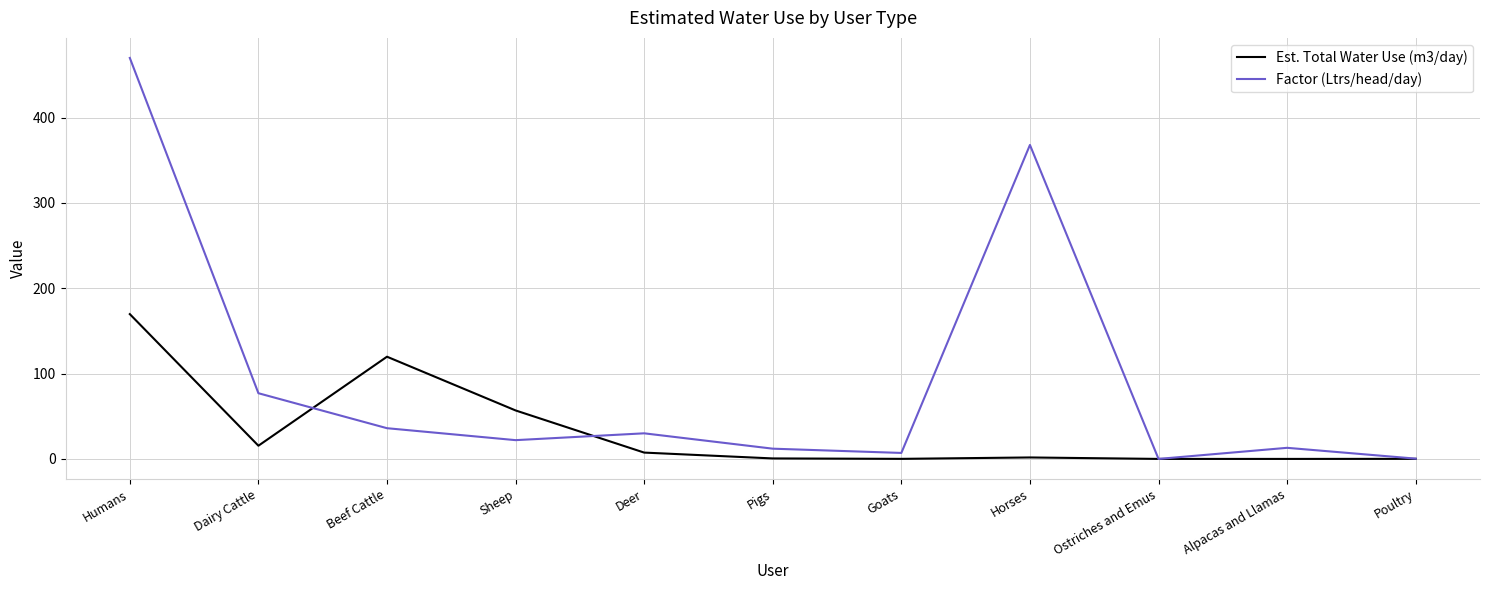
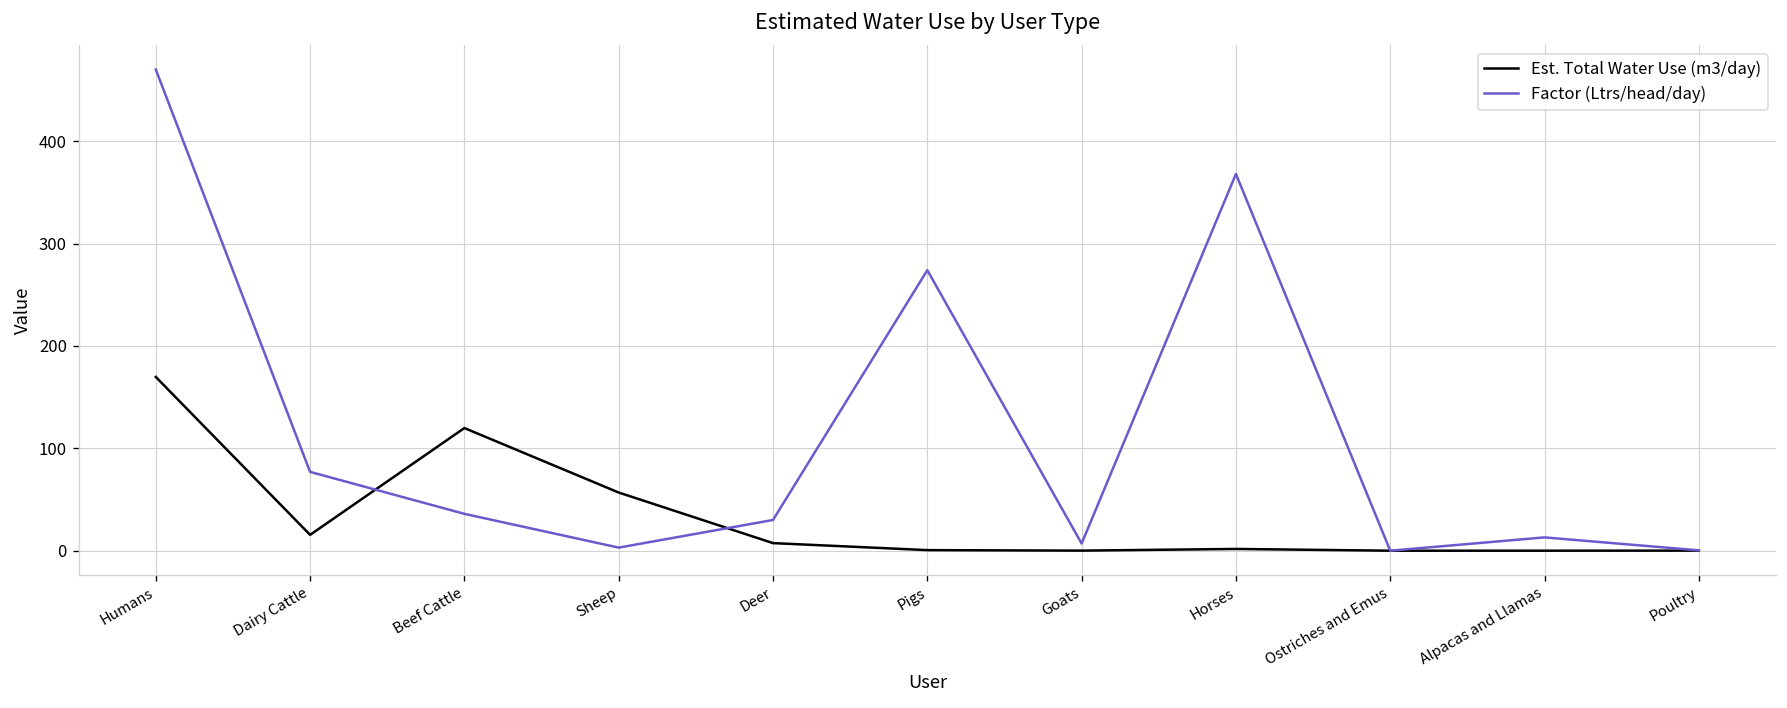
  {
    "Est. Total Water Use (m3/day)": {
      "Humans": 170,
      "Dairy Cattle": 20,
      "Beef Cattle": 120,
      "Sheep": 60,
      "Deer": 10,
      "Pigs": 0,
      "Goats": 0,
      "Horses": 0,
      "Alpacas and Llamas": 0
    },
    "Factor (Ltrs/head/day)": {
      "Humans": 470,
      "Dairy Cattle": 80,
      "Beef Cattle": 40,
-     "Sheep": 20,
+     "Sheep": 0,
      "Deer": 30,
-     "Pigs": 10,
+     "Pigs": 270,
      "Goats": 10,
      "Horses": 370,
      "Alpacas and Llamas": 10
    }
  }
